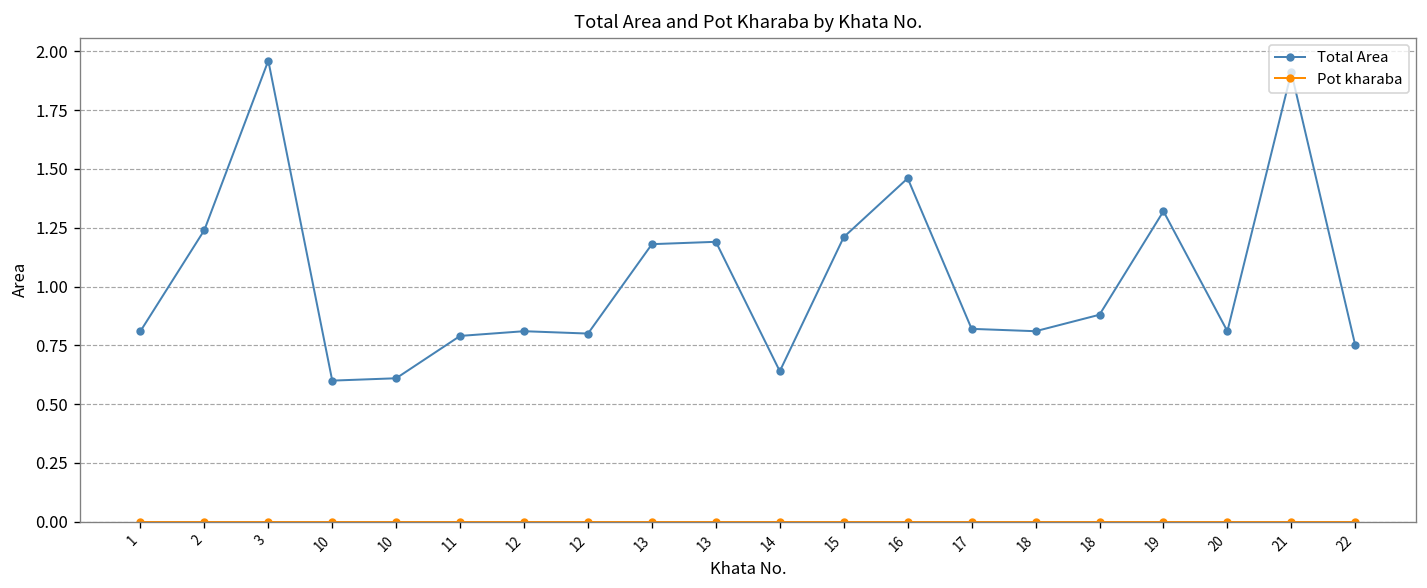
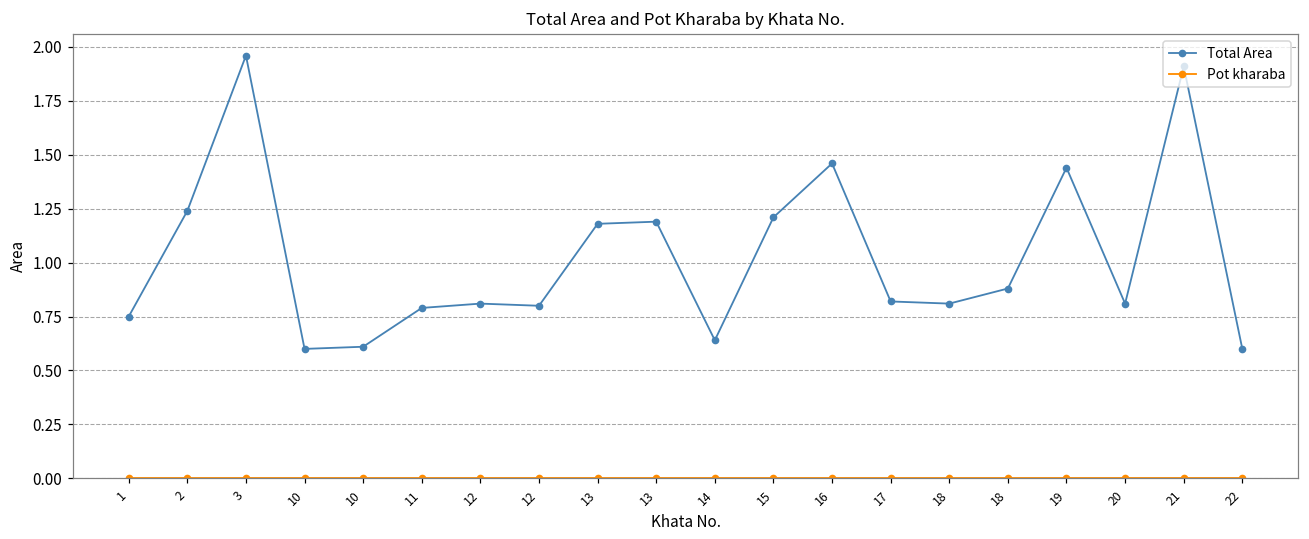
  {
    "Total Area": {
-     "1": 0.81,
+     "1": 0.75,
      "2": 1.24,
      "3": 1.96,
      "11": 0.79,
      "14": 0.64,
      "15": 1.21,
      "16": 1.46,
      "17": 0.82,
-     "19": 1.32,
+     "19": 1.44,
      "20": 0.81,
-     "22": 0.75
+     "22": 0.60
    },
    "Pot kharaba": {
      "1": 0.00,
      "2": 0.00,
      "3": 0.00,
      "11": 0.00,
      "14": 0.00,
      "15": 0.00,
      "16": 0.00,
      "17": 0.00,
      "19": 0.00,
      "20": 0.00,
      "21": 0.00,
      "22": 0.00
    }
  }
